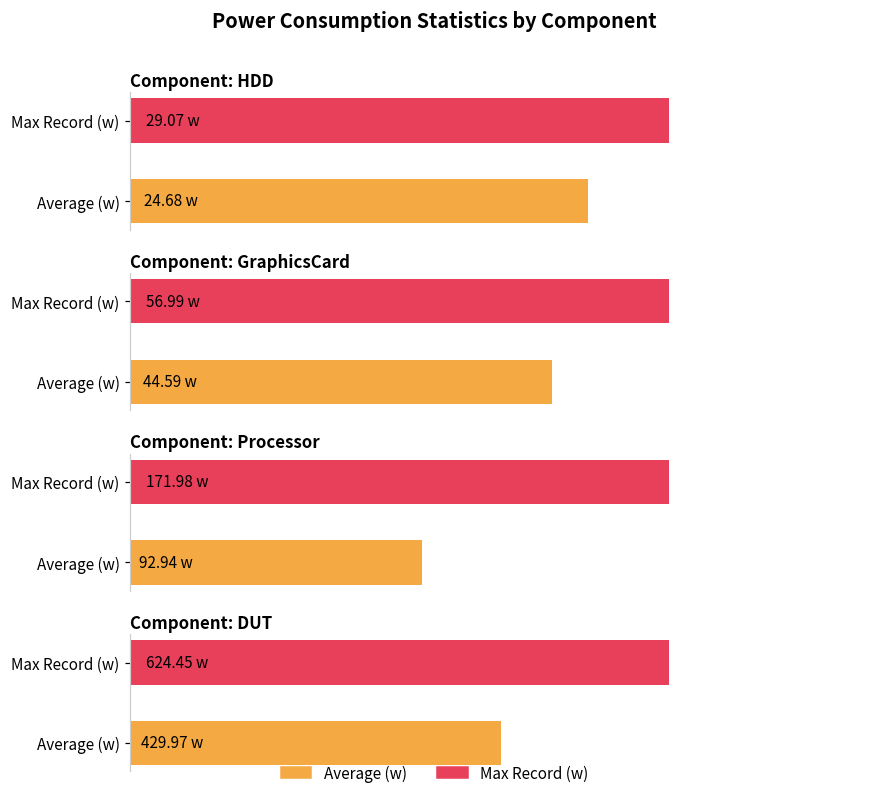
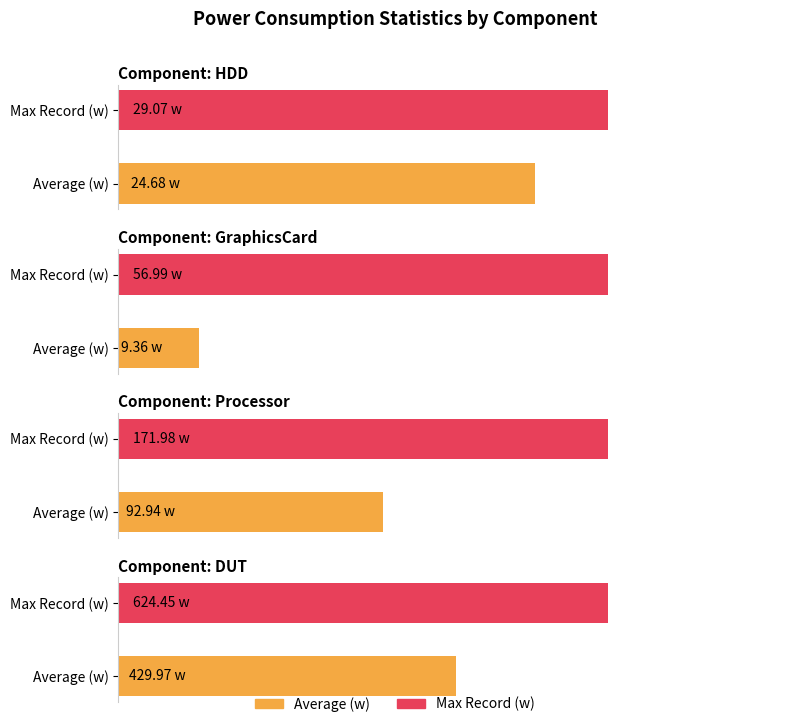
  {
    "Component: HDD": {
      "Max Record (w)": 29.07,
      "Average (w)": 24.68
    },
    "Component: GraphicsCard": {
      "Max Record (w)": 56.99,
-     "Average (w)": 44.59
+     "Average (w)": 9.36
    },
    "Component: Processor": {
      "Max Record (w)": 171.98,
      "Average (w)": 92.94
    },
    "Component: DUT": {
      "Max Record (w)": 624.45,
      "Average (w)": 429.97
    }
  }
